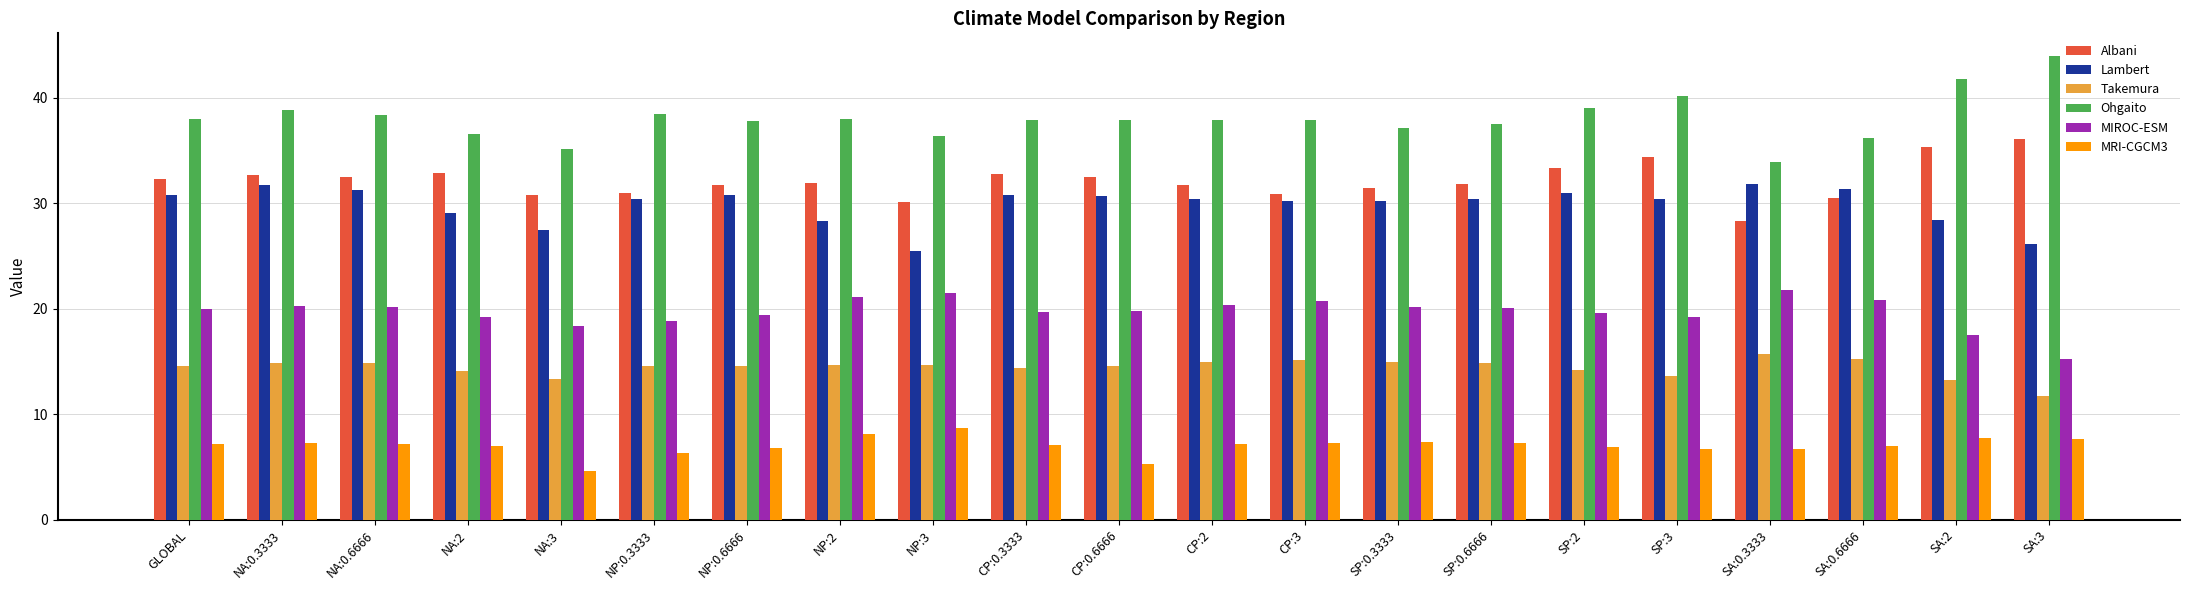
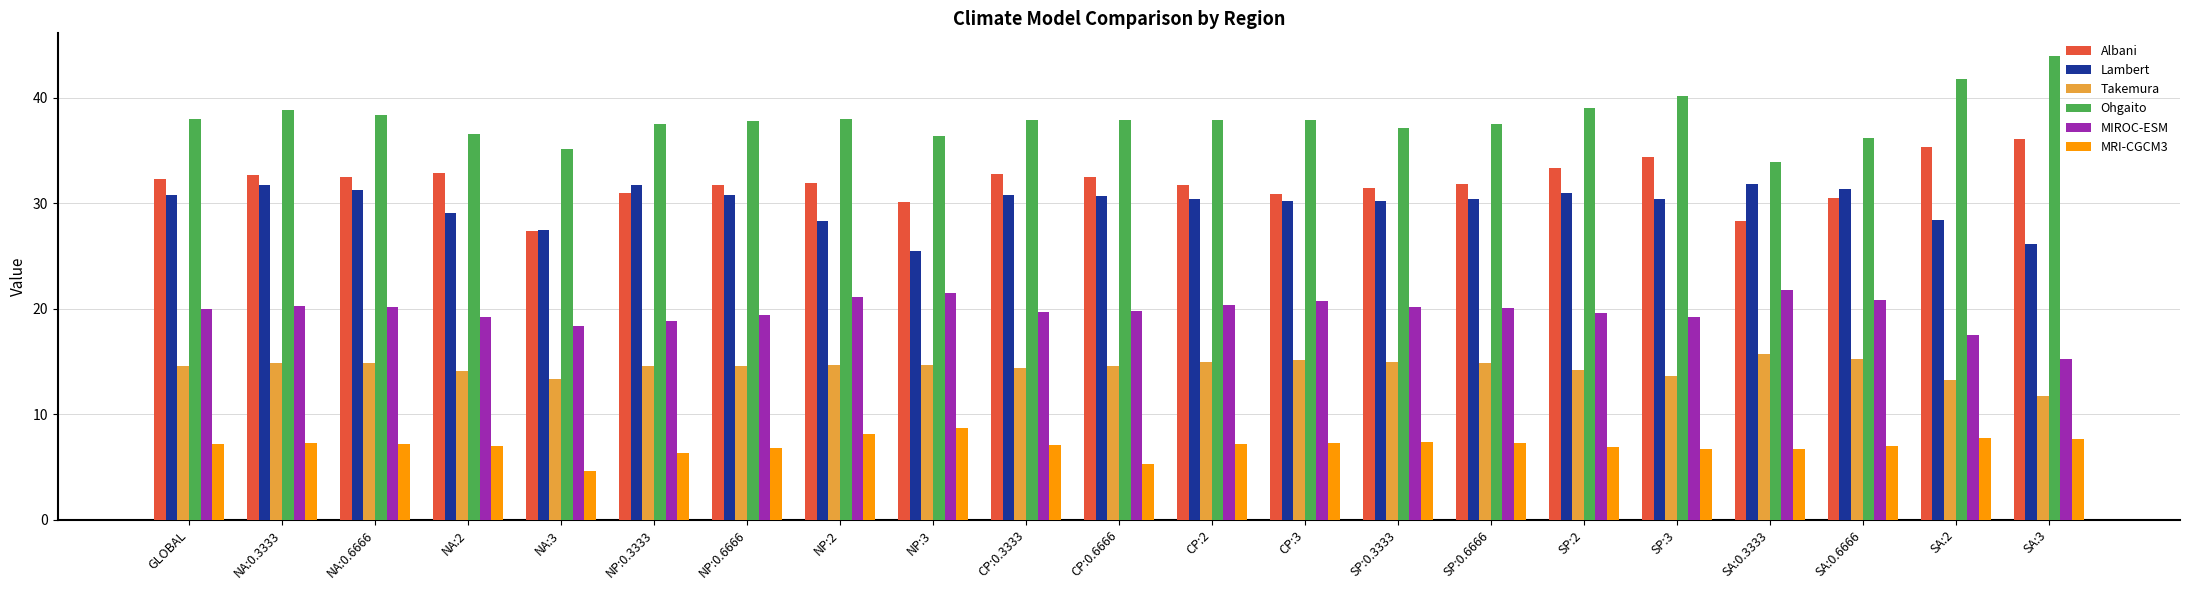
  {
    "Albani": {
      "GLOBAL": 32.3,
      "NA:0.3333": 32.7,
      "NA:0.6666": 32.5,
      "NA:2": 32.8,
-     "NA:3": 30.7,
+     "NA:3": 27.4,
      "NP:0.3333": 31.0,
      "NP:0.6666": 31.7,
      "NP:2": 31.9,
      "NP:3": 30.1,
      "CP:0.3333": 32.8,
      "CP:0.6666": 32.5,
      "CP:2": 31.7,
      "CP:3": 30.8,
      "SP:0.3333": 31.4,
      "SP:0.6666": 31.9,
      "SP:2": 33.3,
      "SP:3": 34.4,
      "SA:0.3333": 28.3,
      "SA:0.6666": 30.5,
      "SA:2": 35.3,
      "SA:3": 36.0
    },
    "Lambert": {
      "GLOBAL": 30.7,
      "NA:0.3333": 31.7,
      "NA:0.6666": 31.2,
      "NA:2": 29.0,
      "NA:3": 27.5,
-     "NP:0.3333": 30.4,
+     "NP:0.3333": 31.7,
      "NP:0.6666": 30.8,
      "NP:2": 28.3,
      "NP:3": 25.4,
      "CP:0.3333": 30.8,
      "CP:0.6666": 30.7,
      "CP:2": 30.4,
      "CP:3": 30.2,
      "SP:0.3333": 30.2,
      "SP:0.6666": 30.4,
      "SP:2": 30.9,
      "SP:3": 30.4,
      "SA:0.3333": 31.8,
      "SA:0.6666": 31.3,
      "SA:2": 28.4,
      "SA:3": 26.1
    },
    "Takemura": {
      "GLOBAL": 14.6,
      "NA:0.3333": 14.9,
      "NA:0.6666": 14.8,
      "NA:2": 14.0,
      "NA:3": 13.3,
      "NP:0.3333": 14.5,
      "NP:0.6666": 14.6,
      "NP:2": 14.6,
      "NP:3": 14.6,
      "CP:0.3333": 14.4,
      "CP:0.6666": 14.6,
      "CP:2": 14.9,
      "CP:3": 15.1,
      "SP:0.3333": 14.9,
      "SP:0.6666": 14.8,
      "SP:2": 14.2,
      "SP:3": 13.6,
      "SA:0.3333": 15.7,
      "SA:0.6666": 15.2,
      "SA:2": 13.2,
      "SA:3": 11.7
    },
    "Ohgaito": {
      "GLOBAL": 37.9,
      "NA:0.3333": 38.8,
      "NA:0.6666": 38.4,
      "NA:2": 36.5,
      "NA:3": 35.2,
-     "NP:0.3333": 38.4,
+     "NP:0.3333": 37.5,
      "NP:0.6666": 37.7,
      "NP:2": 38.0,
      "NP:3": 36.3,
      "CP:0.3333": 37.9,
      "CP:0.6666": 37.9,
      "CP:2": 37.9,
      "CP:3": 37.9,
      "SP:0.3333": 37.1,
      "SP:0.6666": 37.5,
      "SP:2": 39.0,
      "SP:3": 40.1,
      "SA:0.3333": 33.9,
      "SA:0.6666": 36.1,
      "SA:2": 41.8,
      "SA:3": 43.9
    },
    "MIROC-ESM": {
      "GLOBAL": 19.9,
      "NA:0.3333": 20.3,
      "NA:0.6666": 20.1,
      "NA:2": 19.2,
      "NA:3": 18.4,
      "NP:0.3333": 18.9,
      "NP:0.6666": 19.4,
      "NP:2": 21.1,
      "NP:3": 21.4,
      "CP:0.3333": 19.6,
      "CP:0.6666": 19.8,
      "CP:2": 20.4,
      "CP:3": 20.7,
      "SP:0.3333": 20.2,
      "SP:0.6666": 20.0,
      "SP:2": 19.6,
      "SP:3": 19.2,
      "SA:0.3333": 21.7,
      "SA:0.6666": 20.8,
      "SA:2": 17.5,
      "SA:3": 15.2
    },
    "MRI-CGCM3": {
      "GLOBAL": 7.2,
      "NA:0.3333": 7.3,
      "NA:0.6666": 7.2,
      "NA:2": 7.0,
      "NA:3": 4.6,
      "NP:0.3333": 6.3,
      "NP:0.6666": 6.8,
      "NP:2": 8.2,
      "NP:3": 8.7,
      "CP:0.3333": 7.1,
      "CP:0.6666": 5.3,
      "CP:2": 7.2,
      "CP:3": 7.3,
      "SP:0.3333": 7.3,
      "SP:0.6666": 7.2,
      "SP:2": 6.9,
      "SP:3": 6.7,
      "SA:0.3333": 6.7,
      "SA:0.6666": 7.0,
      "SA:2": 7.7,
      "SA:3": 7.6
    }
  }
